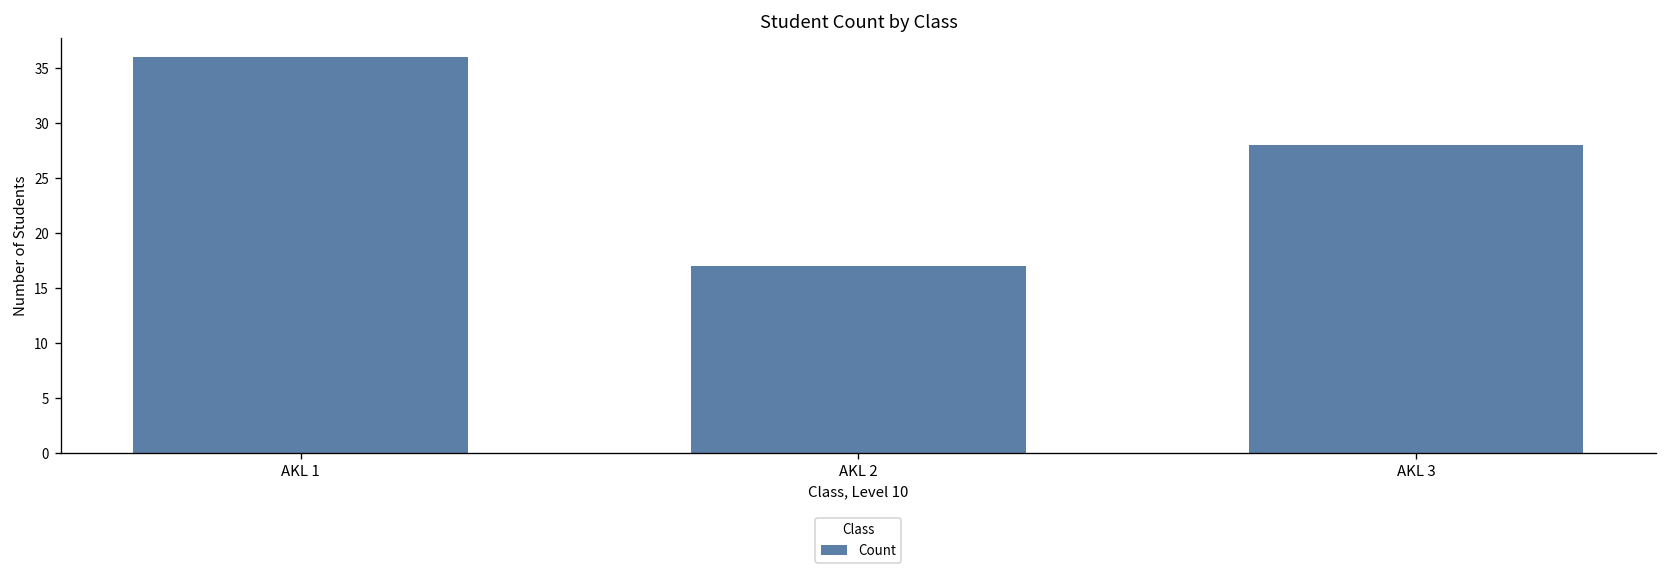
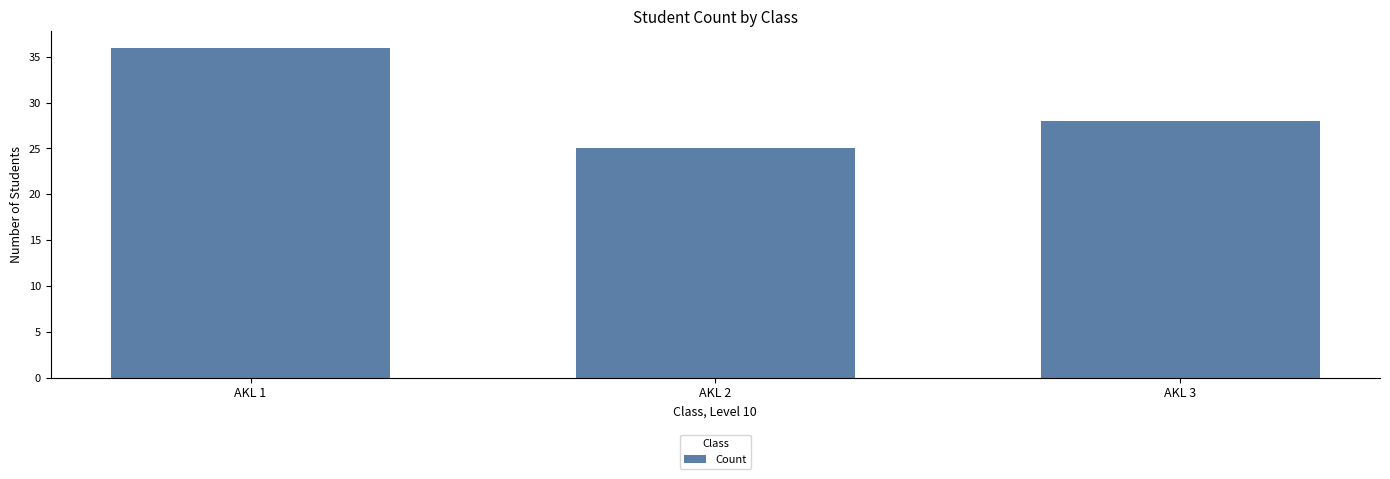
  {
    "AKL 1": 36,
-   "AKL 2": 17,
+   "AKL 2": 25,
    "AKL 3": 28
  }
